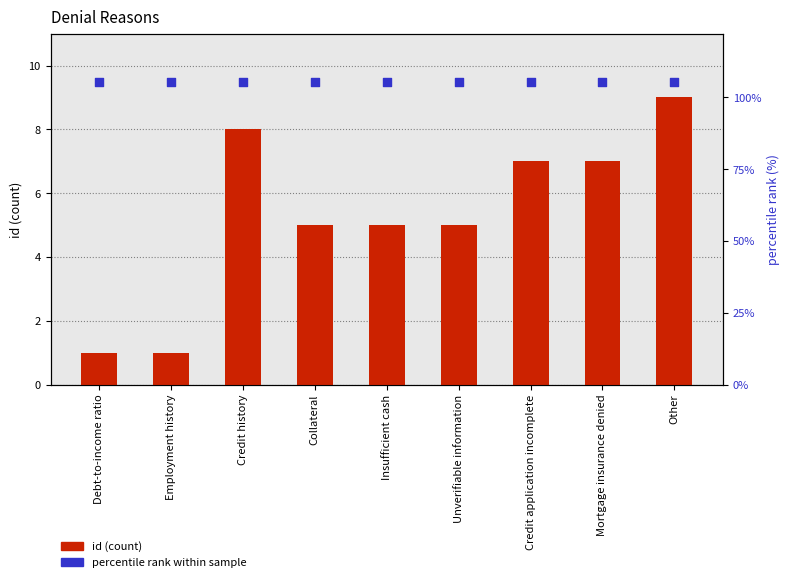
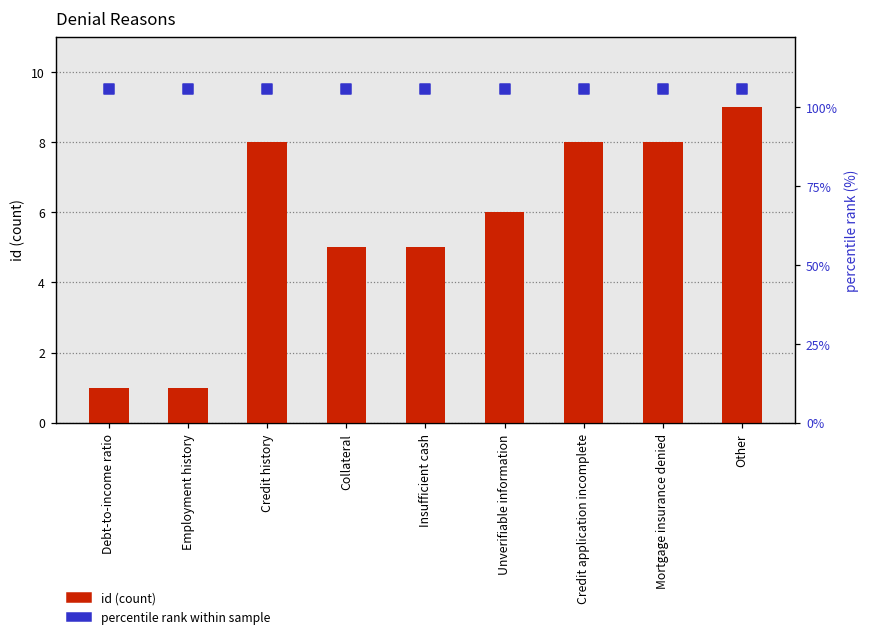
  {
    "id (count)": {
      "Debt-to-income ratio": 1,
      "Employment history": 1,
      "Credit history": 8,
      "Collateral": 5,
      "Insufficient cash": 5,
-     "Unverifiable information": 5,
-     "Credit application incomplete": 7,
-     "Mortgage insurance denied": 7,
+     "Unverifiable information": 6,
+     "Credit application incomplete": 8,
+     "Mortgage insurance denied": 8,
      "Other": 9
    }
  }
